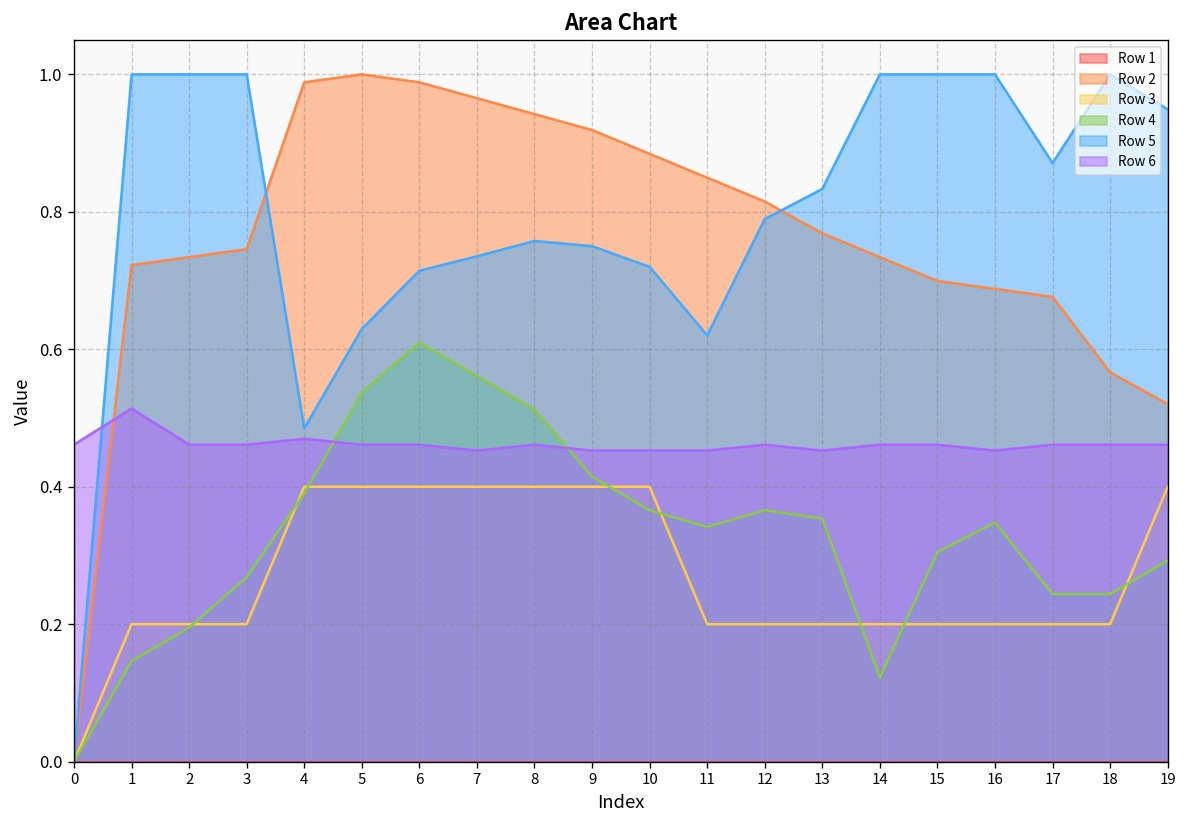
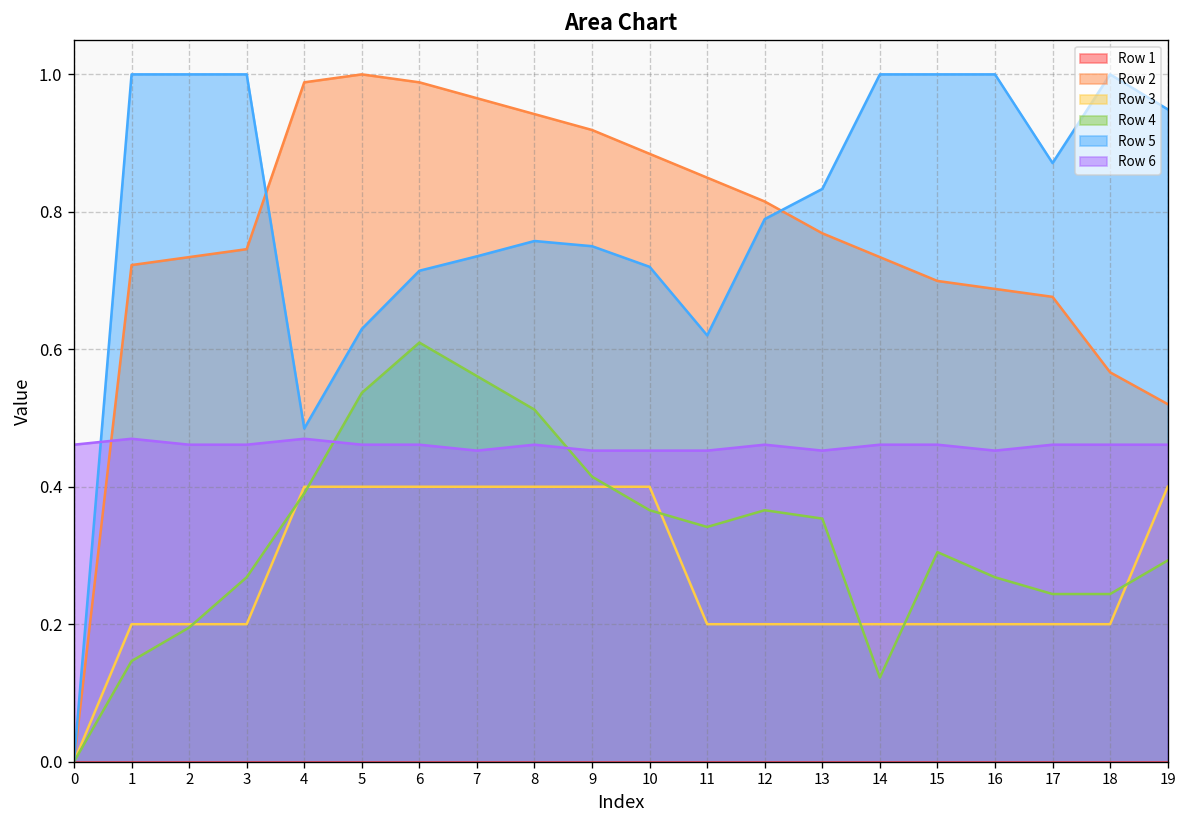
  {
    "Row 4": {
      "1": 0.15,
      "2": 0.20,
      "3": 0.27,
      "4": 0.39,
      "5": 0.54,
      "6": 0.61,
      "7": 0.56,
      "8": 0.51,
      "9": 0.41,
      "10": 0.37,
      "11": 0.34,
      "12": 0.37,
      "13": 0.35,
      "14": 0.12,
      "15": 0.30,
-     "16": 0.35,
+     "16": 0.27,
      "17": 0.24,
      "18": 0.24,
      "19": 0.29
    },
    "Row 5": {
      "1": 1.00,
      "2": 1.00,
      "3": 1.00,
      "4": 0.48,
      "5": 0.63,
      "6": 0.71,
      "7": 0.74,
      "8": 0.76,
      "9": 0.75,
      "10": 0.72,
      "11": 0.62,
      "12": 0.79,
      "13": 0.83,
      "14": 1.00,
      "15": 1.00,
      "16": 1.00,
      "17": 0.87,
      "19": 0.95
    },
    "Row 6": {
      "0": 0.46,
-     "1": 0.51,
+     "1": 0.47,
      "2": 0.46,
      "3": 0.46,
      "4": 0.47,
      "5": 0.46,
      "6": 0.46,
      "7": 0.45,
      "8": 0.46,
      "9": 0.45,
      "10": 0.45,
      "11": 0.45,
      "12": 0.46,
      "13": 0.45,
      "14": 0.46,
      "15": 0.46,
      "16": 0.45,
      "17": 0.46,
      "18": 0.46,
      "19": 0.46
    }
  }
